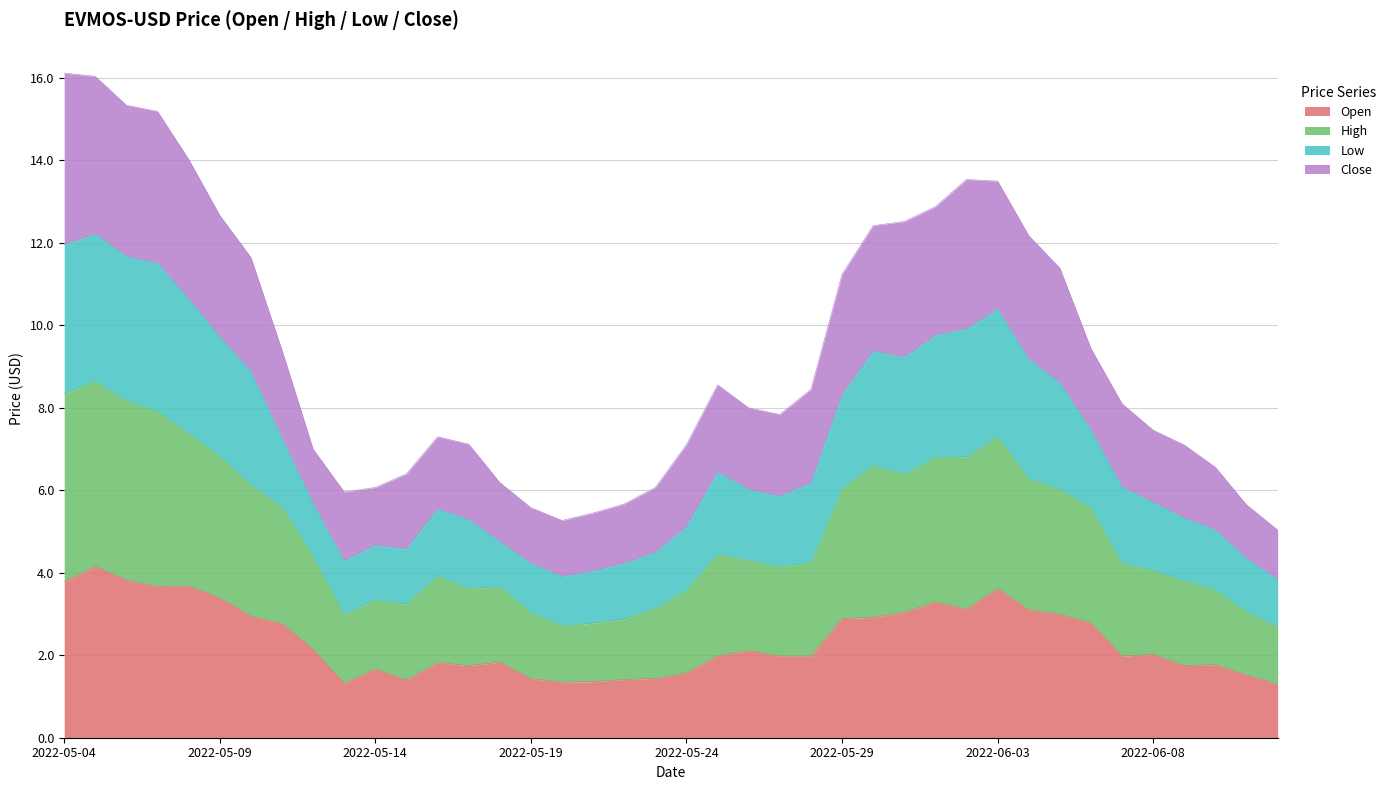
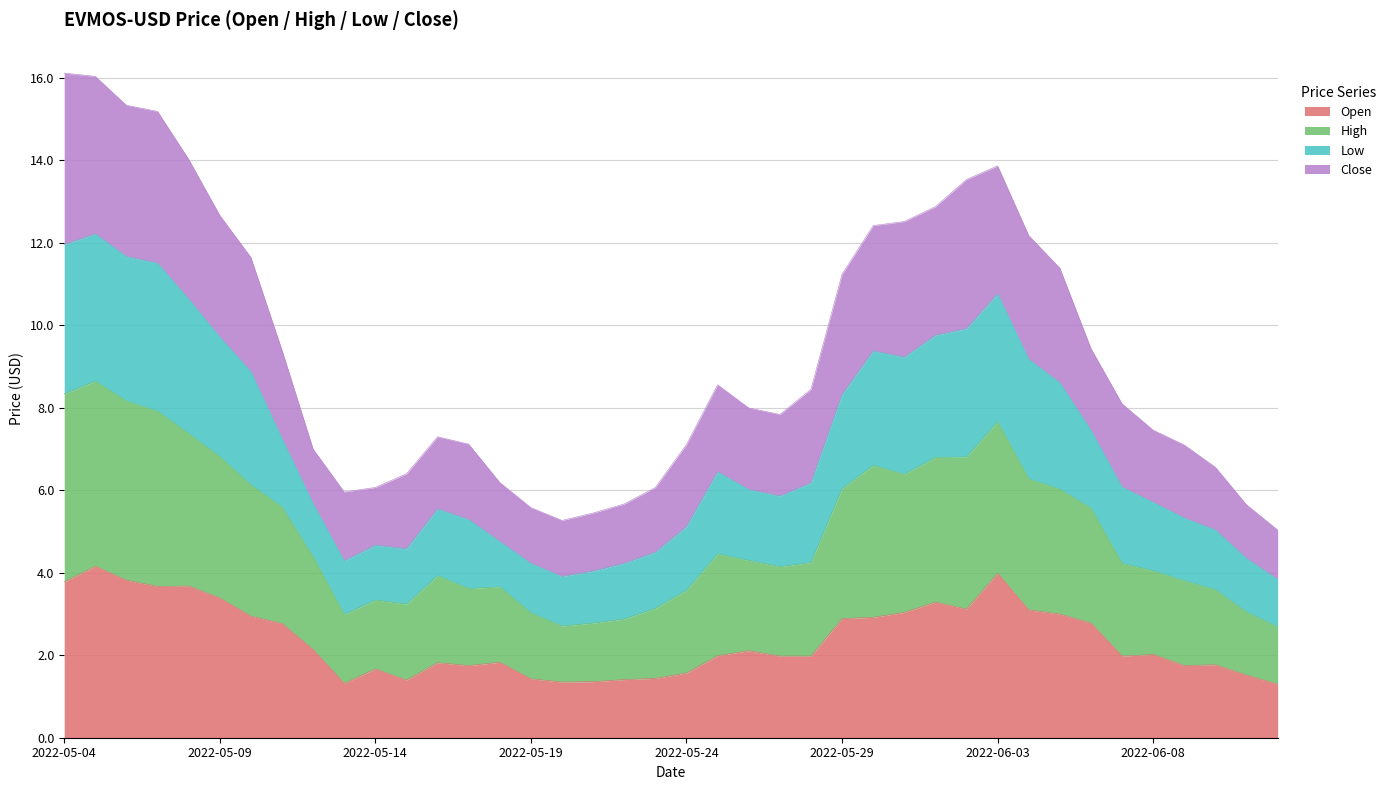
  {
    "Open": {
      "2022-05-04": 3.8,
      "2022-05-09": 3.4,
      "2022-05-14": 1.7,
      "2022-05-19": 1.4,
      "2022-05-24": 1.6,
      "2022-05-29": 2.9,
-     "2022-06-03": 3.6,
+     "2022-06-03": 4.0,
      "2022-06-08": 2.0
    },
    "High": {
      "2022-05-04": 4.6,
      "2022-05-09": 3.4,
      "2022-05-14": 1.7,
      "2022-05-19": 1.6,
      "2022-05-24": 2.0,
      "2022-05-29": 3.2,
      "2022-06-03": 3.7,
      "2022-06-08": 2.0
    },
    "Low": {
      "2022-05-04": 3.6,
      "2022-05-09": 2.9,
      "2022-05-14": 1.3,
      "2022-05-19": 1.2,
      "2022-05-24": 1.5,
      "2022-05-29": 2.3,
      "2022-06-03": 3.1,
      "2022-06-08": 1.7
    },
    "Close": {
      "2022-05-04": 4.2,
      "2022-05-09": 3.0,
      "2022-05-14": 1.4,
      "2022-05-19": 1.3,
      "2022-05-24": 2.0,
      "2022-05-29": 2.9,
      "2022-06-03": 3.1,
      "2022-06-08": 1.8
    }
  }
